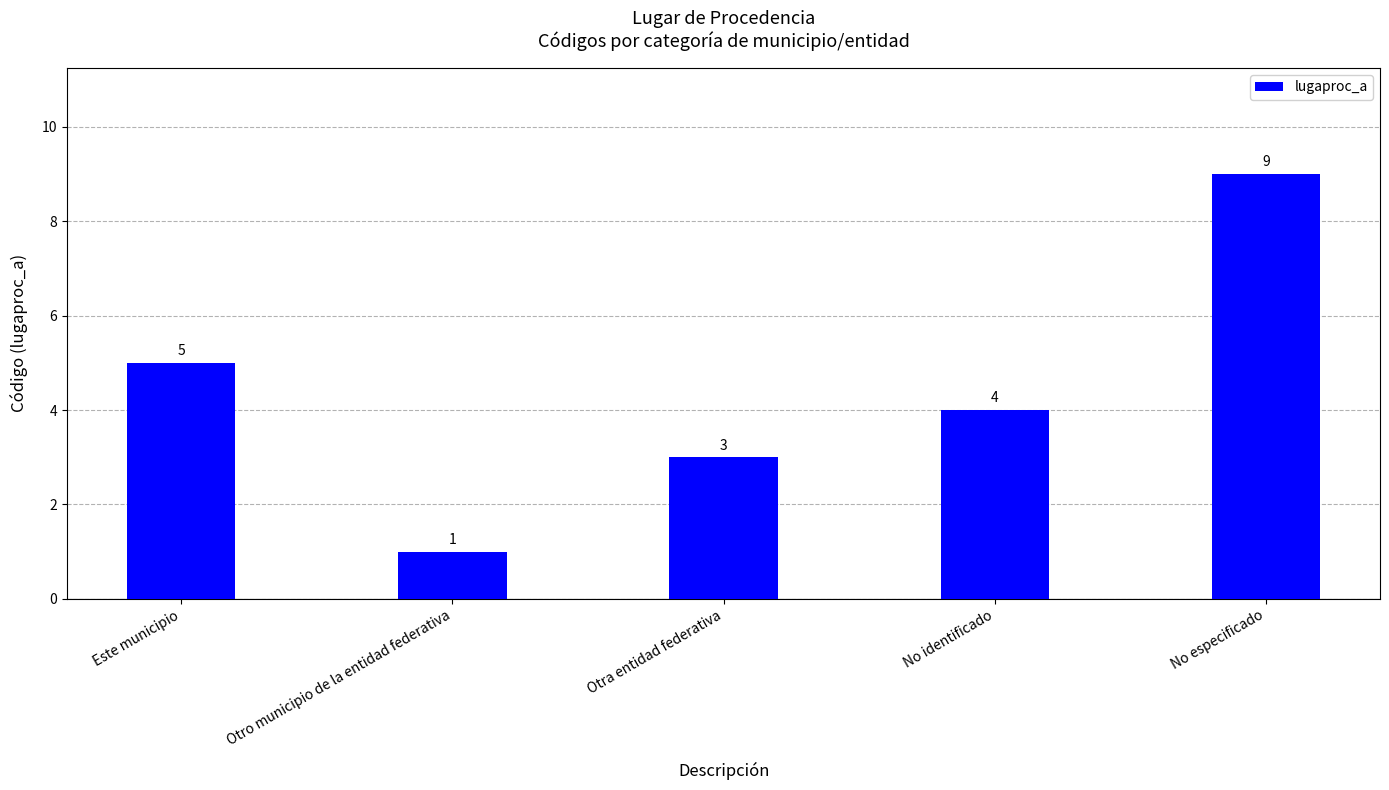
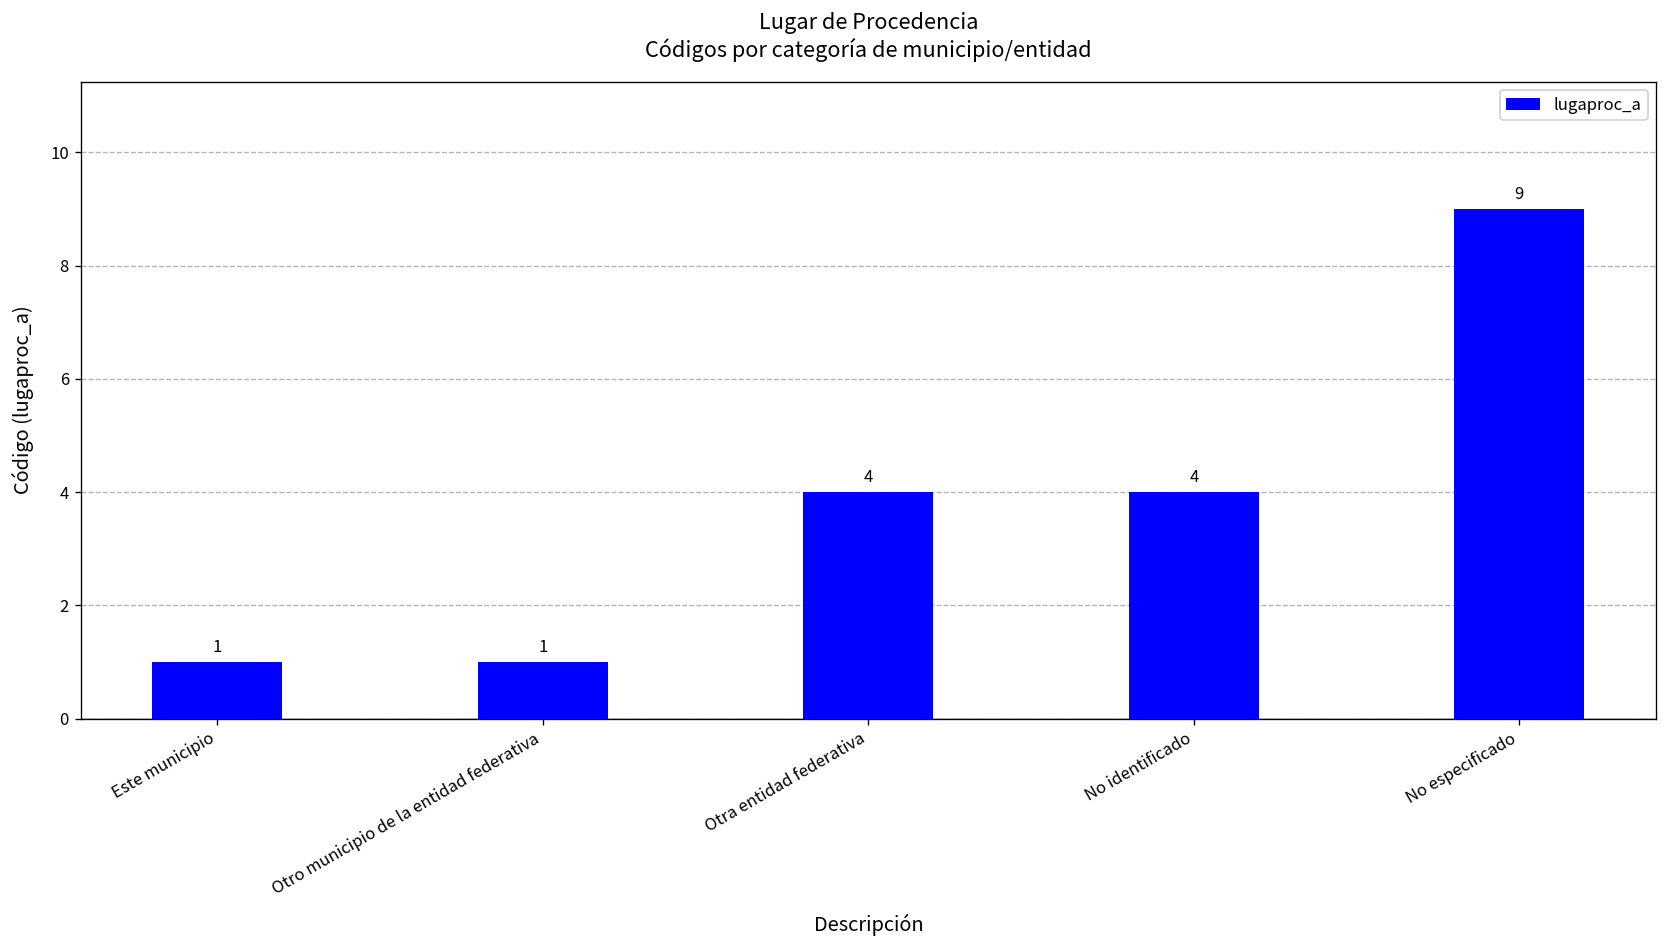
  {
-   "Este municipio": 5,
+   "Este municipio": 1,
    "Otro municipio de la entidad federativa": 1,
-   "Otra entidad federativa": 3,
+   "Otra entidad federativa": 4,
    "No identificado": 4,
    "No especificado": 9
  }
